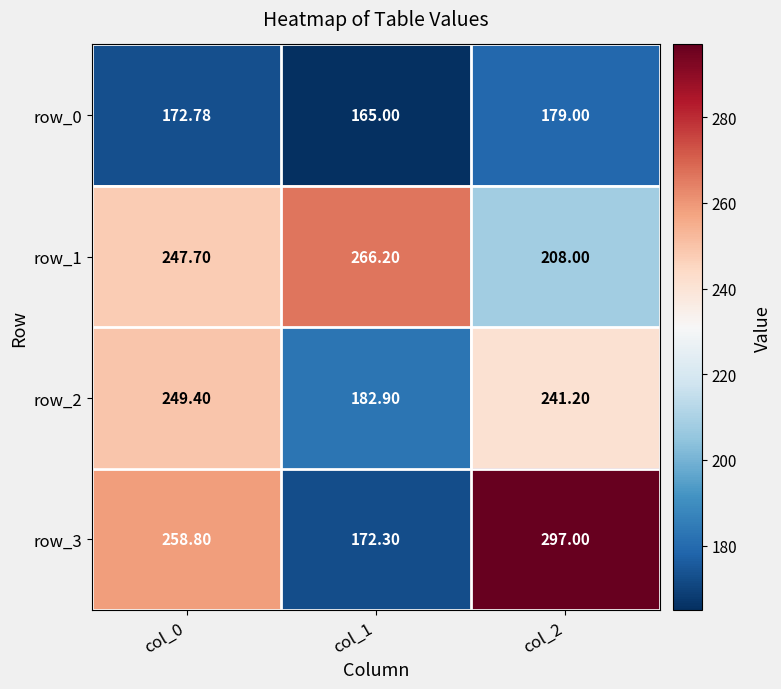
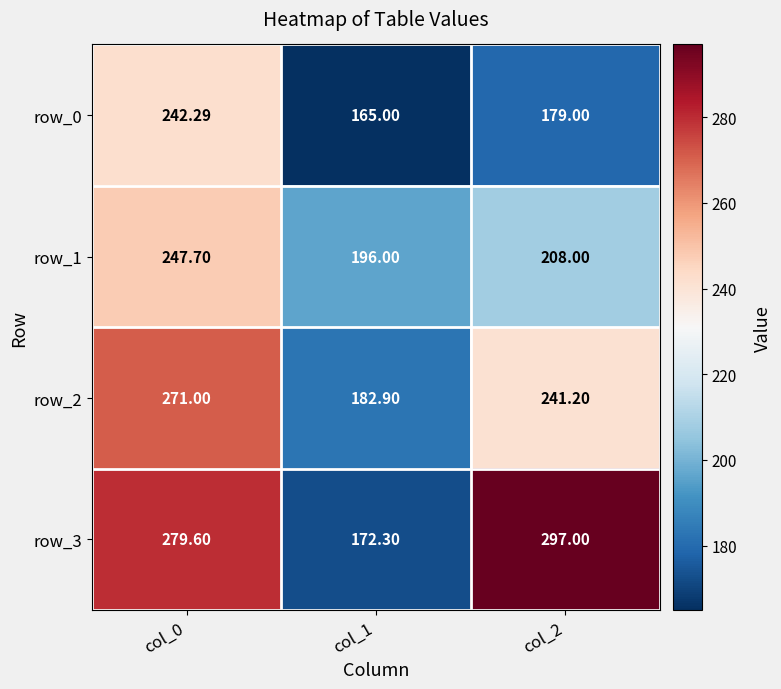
  {
    "row_0": {
-     "col_0": 172.78,
+     "col_0": 242.29,
      "col_1": 165.00,
      "col_2": 179.00
    },
    "row_1": {
      "col_0": 247.70,
-     "col_1": 266.20,
+     "col_1": 196.00,
      "col_2": 208.00
    },
    "row_2": {
-     "col_0": 249.40,
+     "col_0": 271.00,
      "col_1": 182.90,
      "col_2": 241.20
    },
    "row_3": {
-     "col_0": 258.80,
+     "col_0": 279.60,
      "col_1": 172.30,
      "col_2": 297.00
    }
  }
